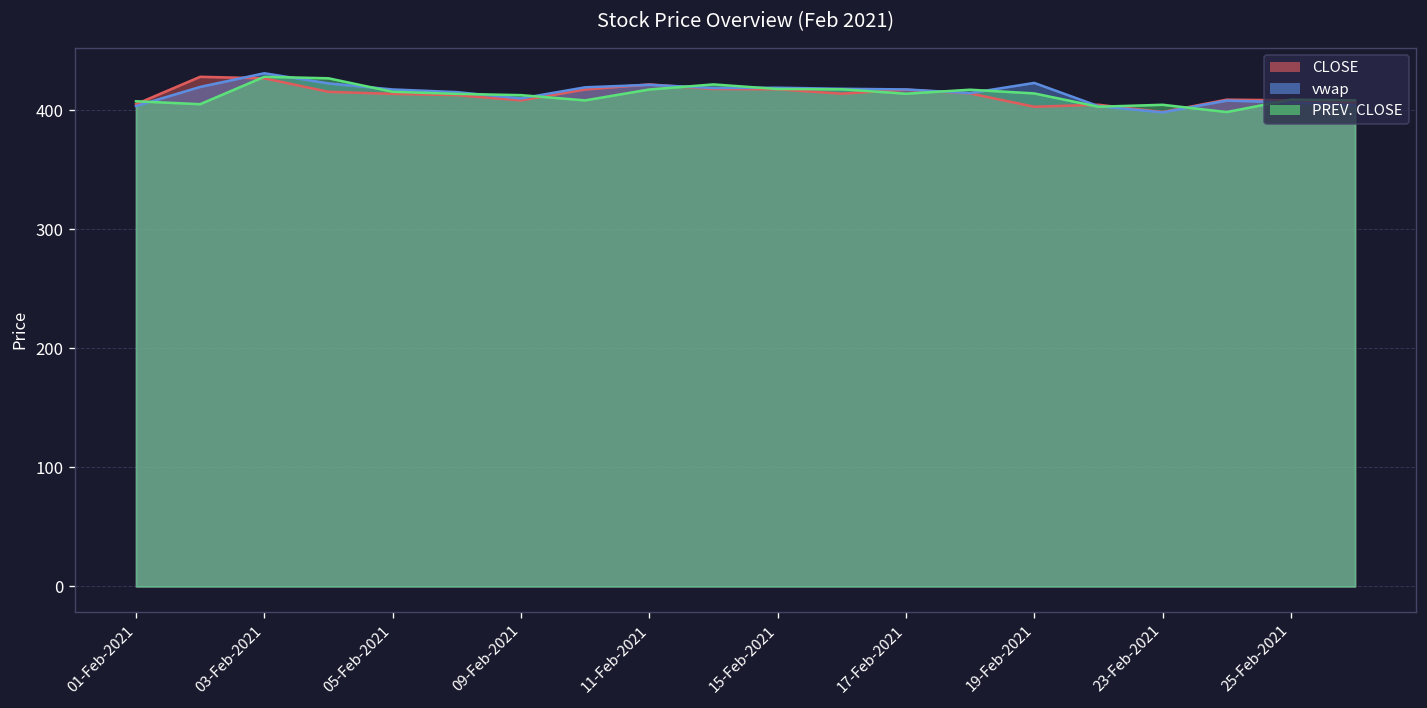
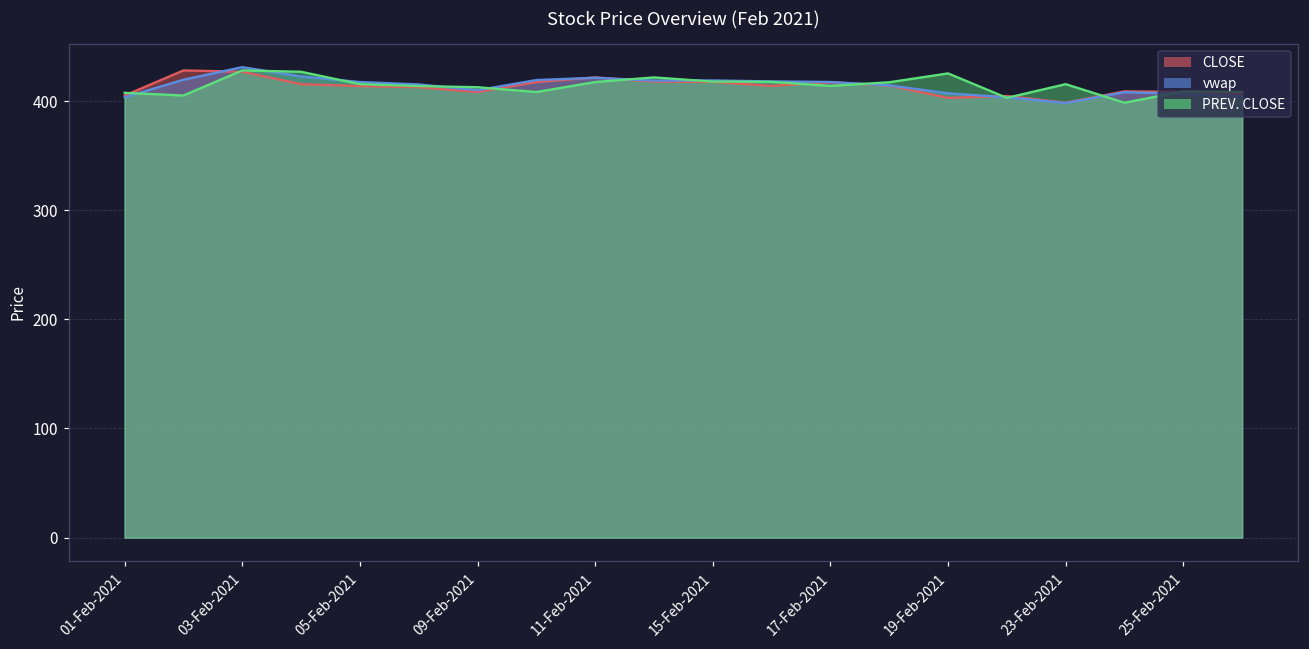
  {
    "CLOSE": {
      "19-Feb-2021": 400
    },
    "vwap": {
      "03-Feb-2021": 430,
-     "19-Feb-2021": 420
+     "19-Feb-2021": 410
    },
    "PREV. CLOSE": {
      "09-Feb-2021": 410,
      "11-Feb-2021": 420,
      "17-Feb-2021": 410,
-     "19-Feb-2021": 410,
-     "23-Feb-2021": 400
+     "19-Feb-2021": 430,
+     "23-Feb-2021": 420
    }
  }
